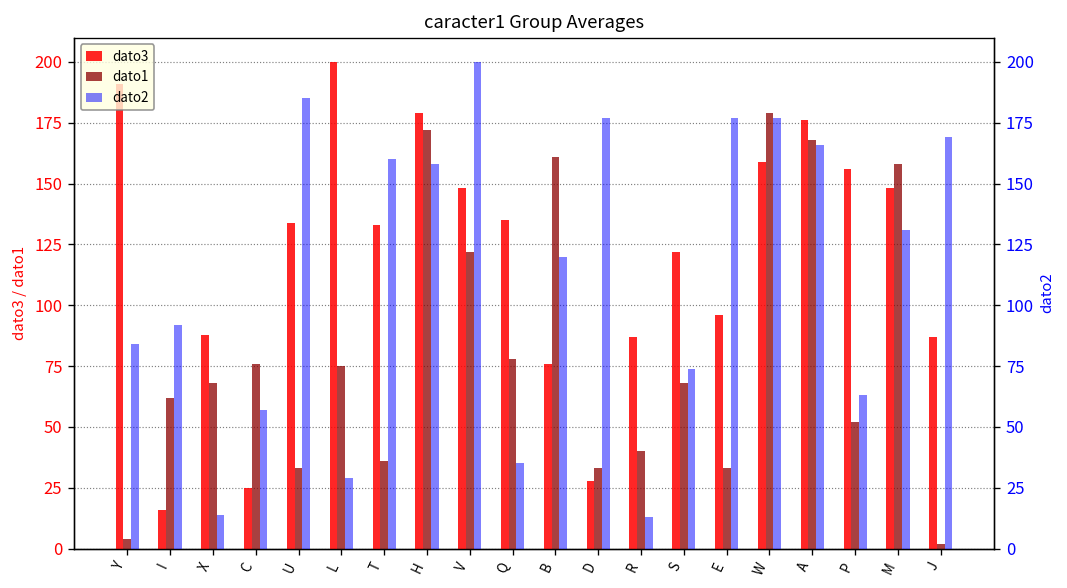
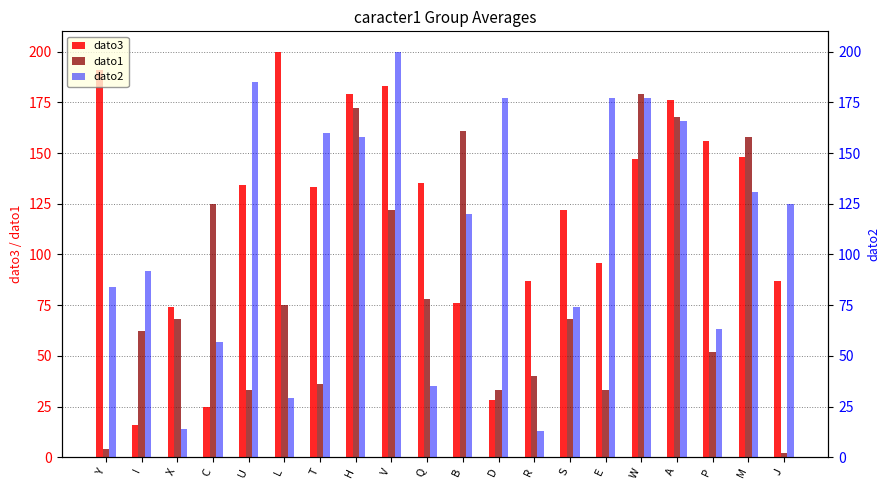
  {
    "dato3": {
      "I": 16,
-     "X": 88,
+     "X": 74,
      "C": 25,
      "U": 134,
      "L": 200,
      "T": 133,
      "H": 179,
-     "V": 148,
+     "V": 183,
      "Q": 135,
      "B": 76,
      "D": 28,
      "R": 87,
      "S": 122,
      "E": 96,
-     "W": 159,
+     "W": 147,
      "A": 176,
      "P": 156,
      "M": 148,
      "J": 87
    },
    "dato1": {
      "Y": 4,
      "I": 62,
      "X": 68,
-     "C": 76,
+     "C": 125,
      "U": 33,
      "L": 75,
      "T": 36,
      "H": 172,
      "V": 122,
      "Q": 78,
      "B": 161,
      "D": 33,
      "R": 40,
      "S": 68,
      "E": 33,
      "W": 179,
      "A": 168,
      "P": 52,
      "M": 158,
      "J": 2
    },
    "dato2": {
      "Y": 84,
      "I": 92,
      "X": 14,
      "C": 57,
      "U": 185,
      "L": 29,
      "T": 160,
      "H": 158,
      "V": 200,
      "Q": 35,
      "B": 120,
      "D": 177,
      "R": 13,
      "S": 74,
      "E": 177,
      "W": 177,
      "A": 166,
      "P": 63,
      "M": 131,
-     "J": 169
+     "J": 125
    }
  }
